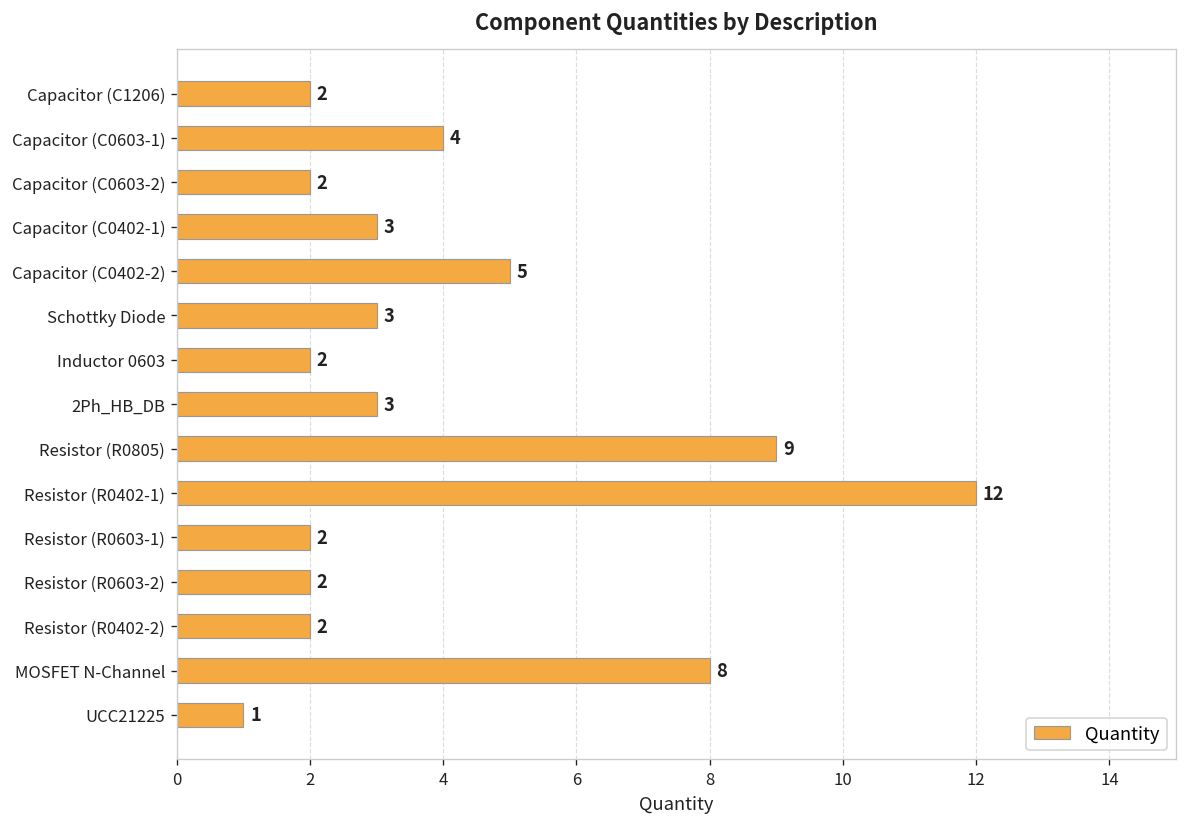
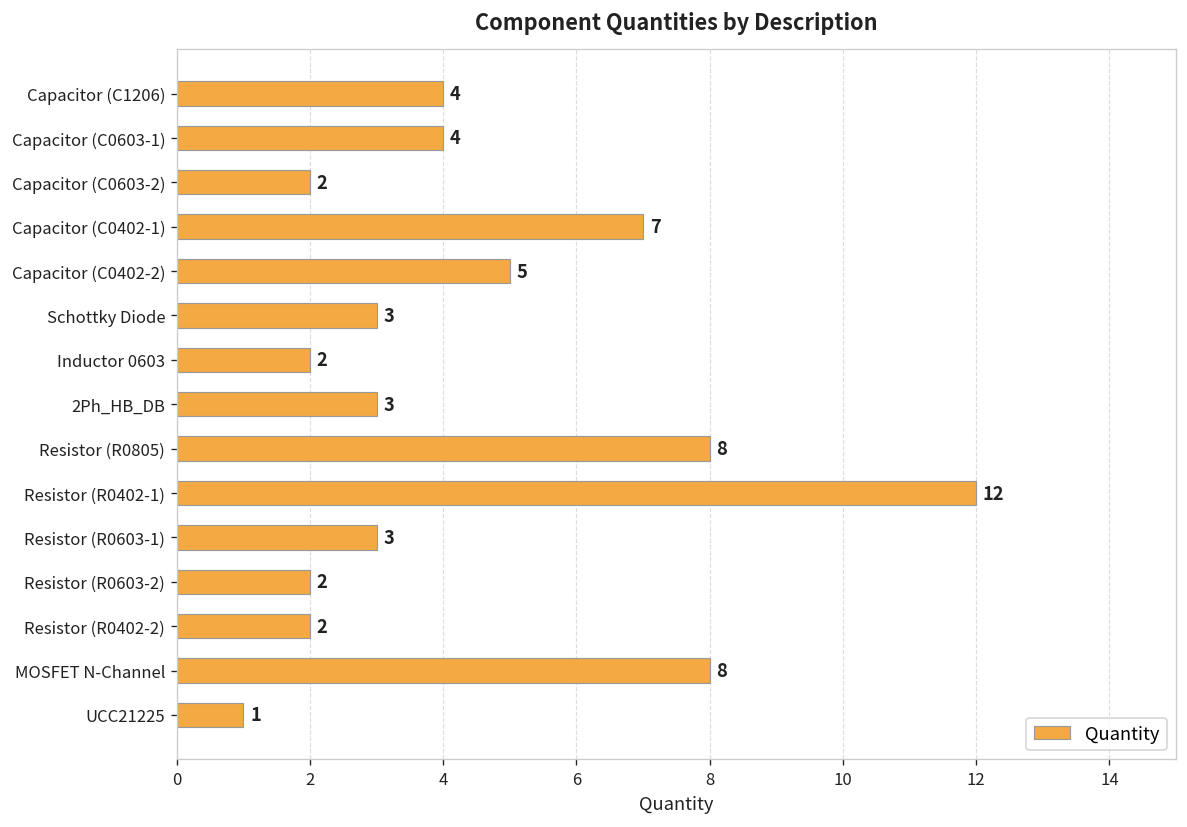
  {
-   "Capacitor (C1206)": 2,
+   "Capacitor (C1206)": 4,
    "Capacitor (C0603-1)": 4,
    "Capacitor (C0603-2)": 2,
-   "Capacitor (C0402-1)": 3,
+   "Capacitor (C0402-1)": 7,
    "Capacitor (C0402-2)": 5,
    "Schottky Diode": 3,
    "Inductor 0603": 2,
    "2Ph_HB_DB": 3,
-   "Resistor (R0805)": 9,
+   "Resistor (R0805)": 8,
    "Resistor (R0402-1)": 12,
-   "Resistor (R0603-1)": 2,
+   "Resistor (R0603-1)": 3,
    "Resistor (R0603-2)": 2,
    "Resistor (R0402-2)": 2,
    "MOSFET N-Channel": 8,
    "UCC21225": 1
  }
